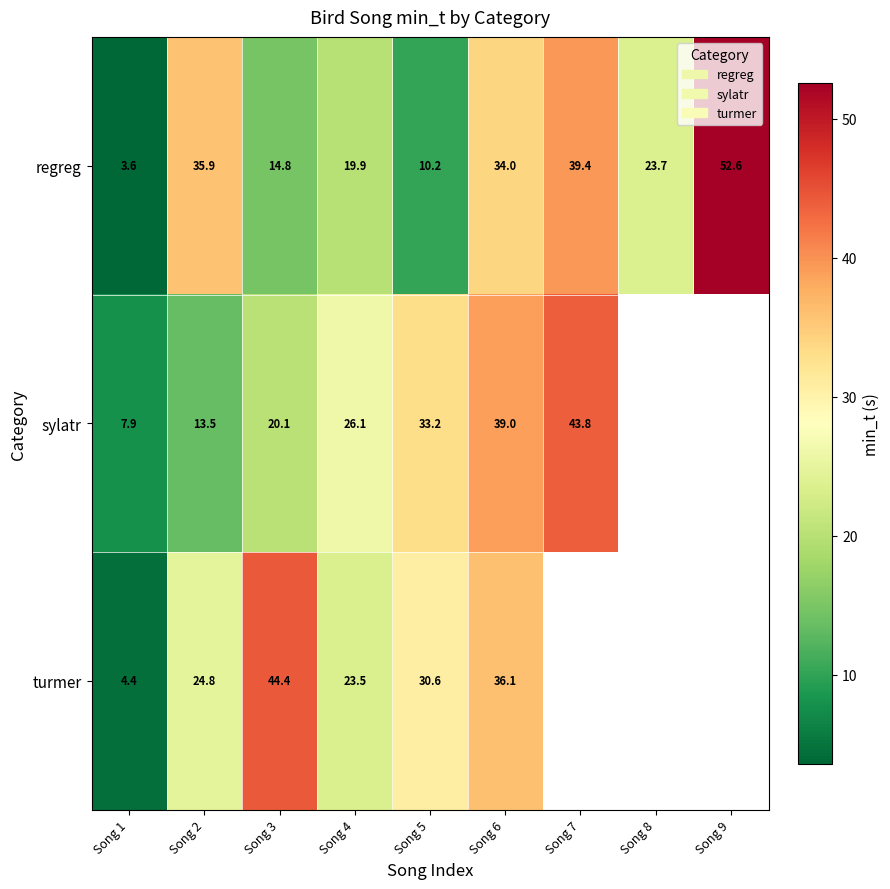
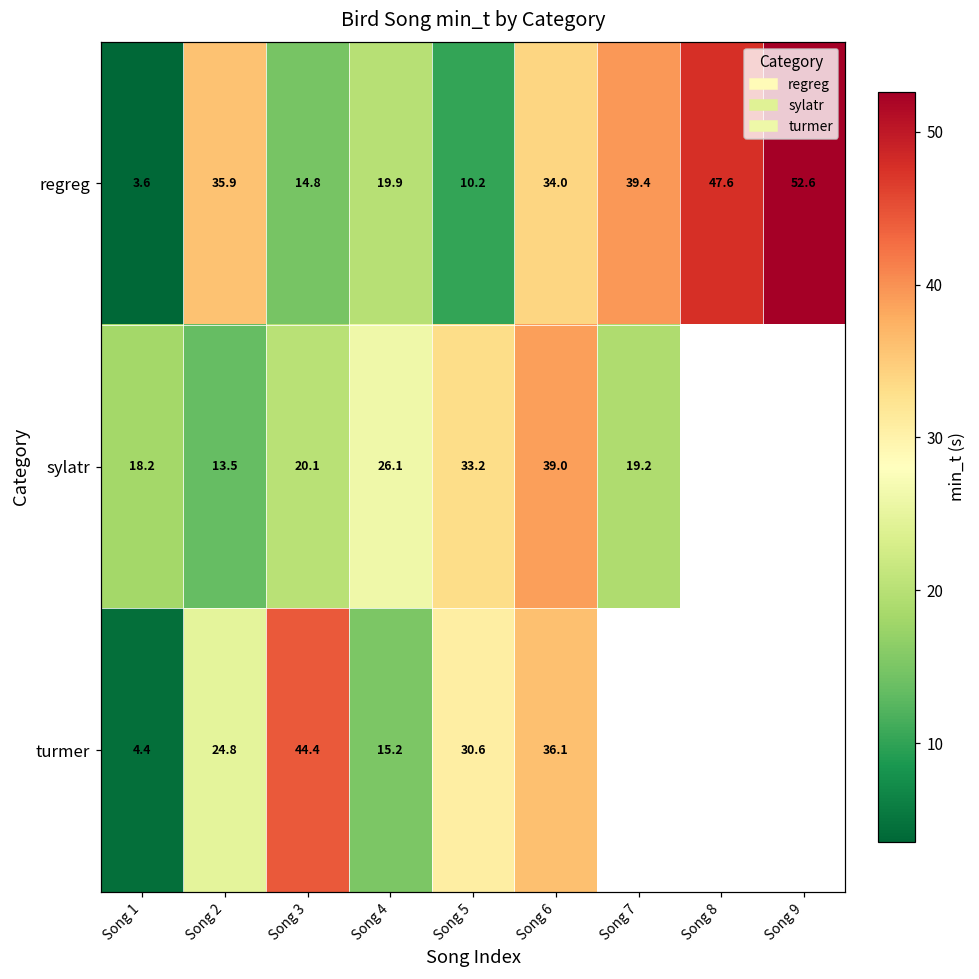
  {
    "regreg": {
      "Song 1": 3.6,
      "Song 2": 35.9,
      "Song 3": 14.8,
      "Song 4": 19.9,
      "Song 5": 10.2,
      "Song 6": 34.0,
      "Song 7": 39.4,
-     "Song 8": 23.7,
+     "Song 8": 47.6,
      "Song 9": 52.6
    },
    "sylatr": {
-     "Song 1": 7.9,
+     "Song 1": 18.2,
      "Song 2": 13.5,
      "Song 3": 20.1,
      "Song 4": 26.1,
      "Song 5": 33.2,
      "Song 6": 39.0,
-     "Song 7": 43.8
+     "Song 7": 19.2
    },
    "turmer": {
      "Song 1": 4.4,
      "Song 2": 24.8,
      "Song 3": 44.4,
-     "Song 4": 23.5,
+     "Song 4": 15.2,
      "Song 5": 30.6,
      "Song 6": 36.1
    }
  }
